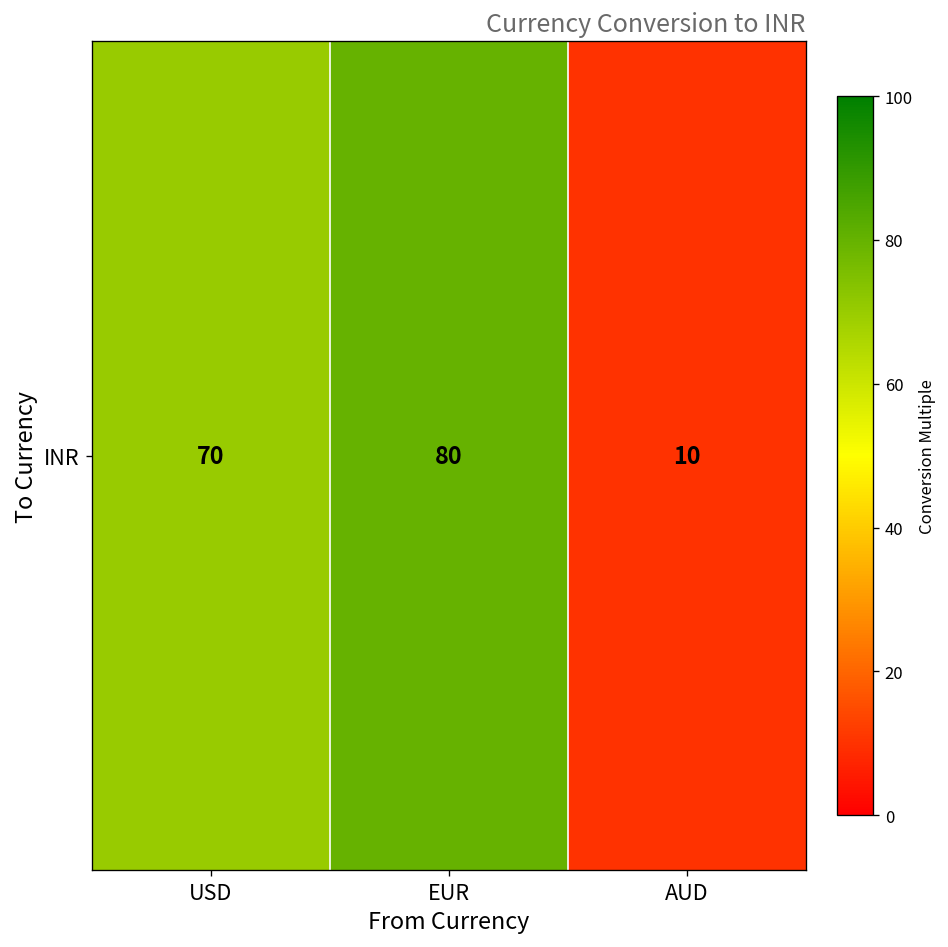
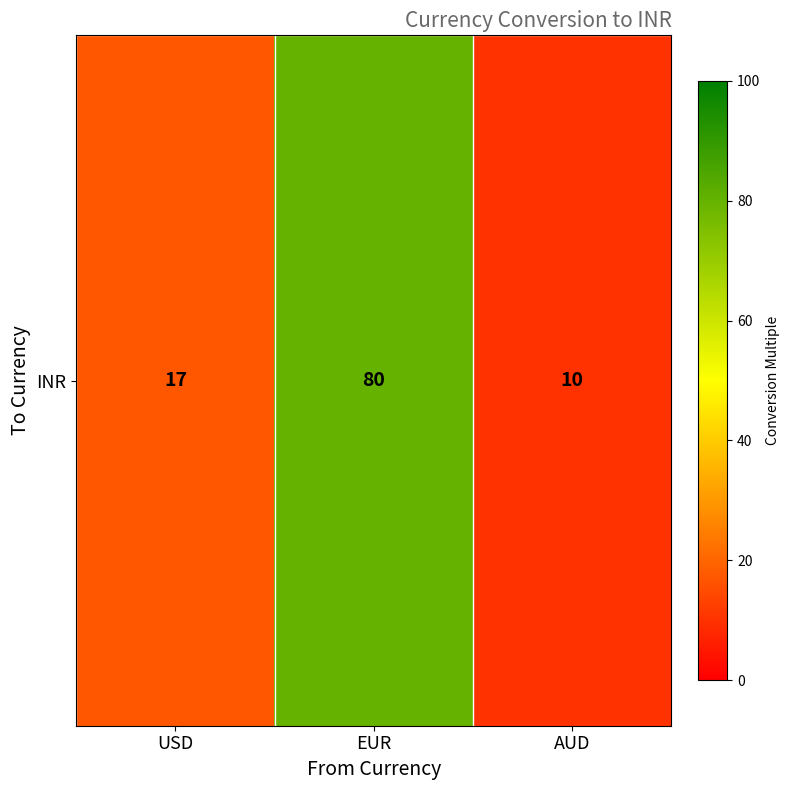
  {
    "INR": {
-     "USD": 70,
+     "USD": 17,
      "EUR": 80,
      "AUD": 10
    }
  }
